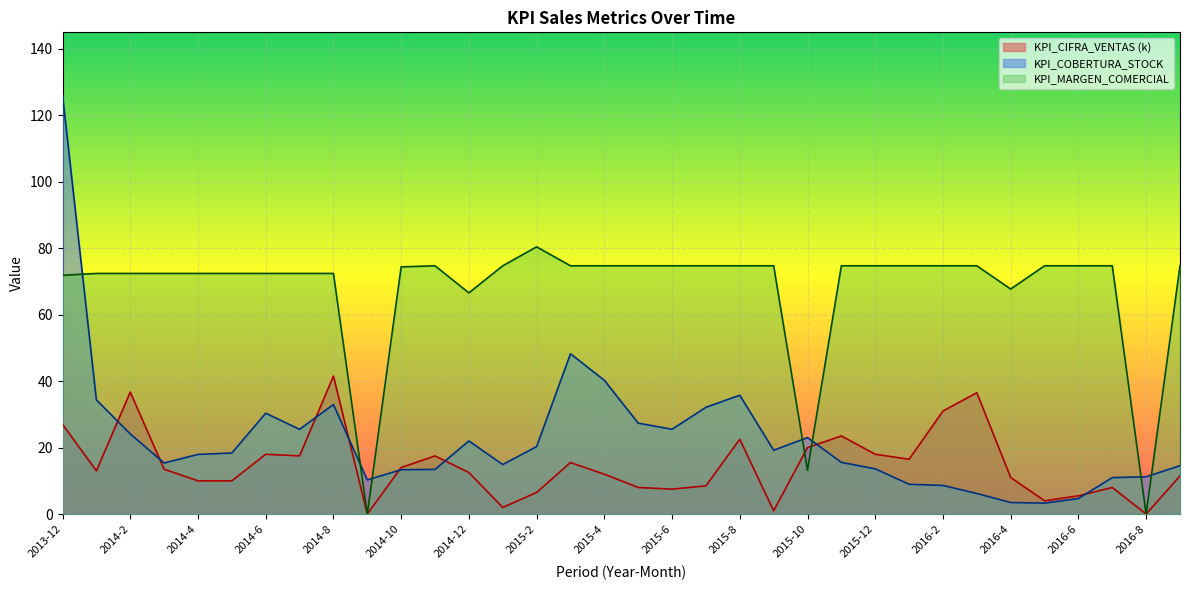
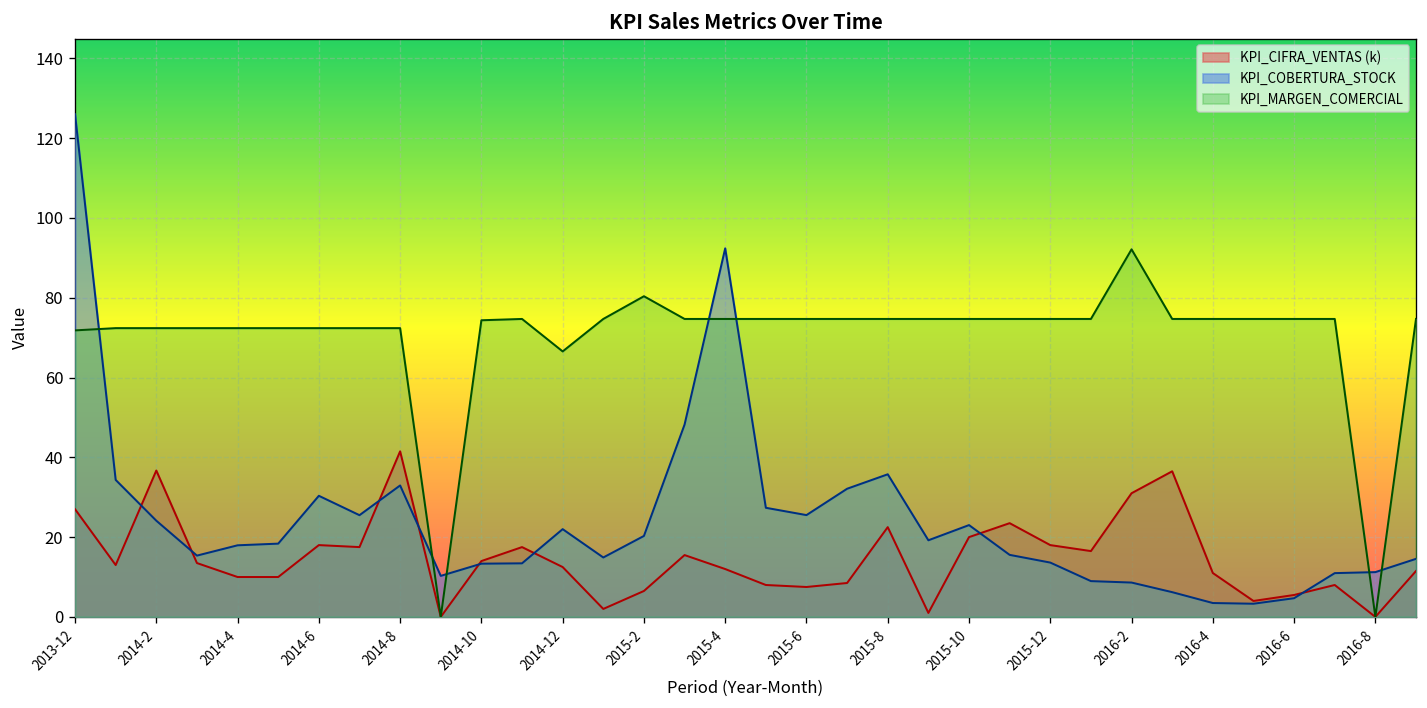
  {
    "KPI_CIFRA_VENTAS (k)": {
      "2013-12": 27,
      "2014-2": 37,
      "2014-4": 10,
      "2014-6": 18,
      "2014-8": 42,
      "2014-12": 13,
      "2015-2": 7,
      "2015-4": 12,
      "2015-6": 8,
      "2015-8": 23,
      "2015-10": 20,
      "2015-12": 18,
      "2016-2": 31,
      "2016-4": 11,
      "2016-6": 6
    },
    "KPI_COBERTURA_STOCK": {
      "2013-12": 126,
      "2014-2": 24,
      "2014-4": 18,
      "2014-6": 30,
      "2014-8": 33,
      "2014-12": 22,
      "2015-2": 20,
-     "2015-4": 40,
+     "2015-4": 92,
      "2015-6": 26,
      "2015-8": 36,
      "2015-10": 23,
      "2015-12": 14,
      "2016-2": 9,
      "2016-4": 3,
      "2016-6": 5,
      "2016-8": 11
    },
    "KPI_MARGEN_COMERCIAL": {
      "2013-12": 72,
      "2014-2": 72,
      "2014-4": 72,
      "2014-6": 72,
      "2014-8": 72,
      "2014-10": 74,
      "2014-12": 67,
      "2015-2": 80,
      "2015-4": 75,
      "2015-6": 75,
      "2015-8": 75,
-     "2015-10": 13,
+     "2015-10": 75,
      "2015-12": 75,
-     "2016-2": 75,
-     "2016-4": 68,
+     "2016-2": 92,
+     "2016-4": 75,
      "2016-6": 75
    }
  }
